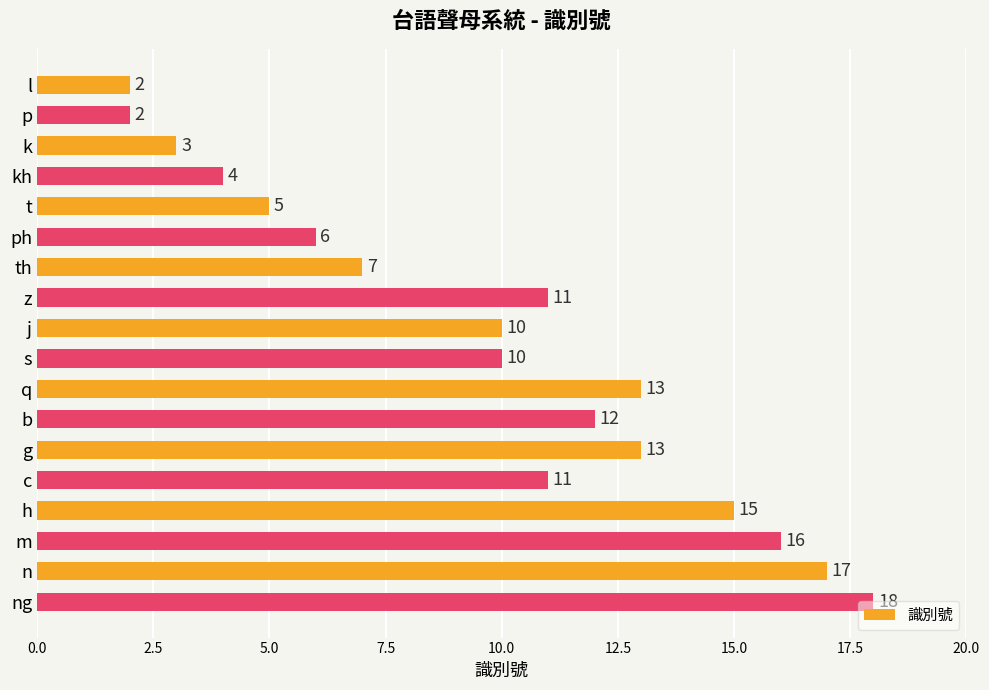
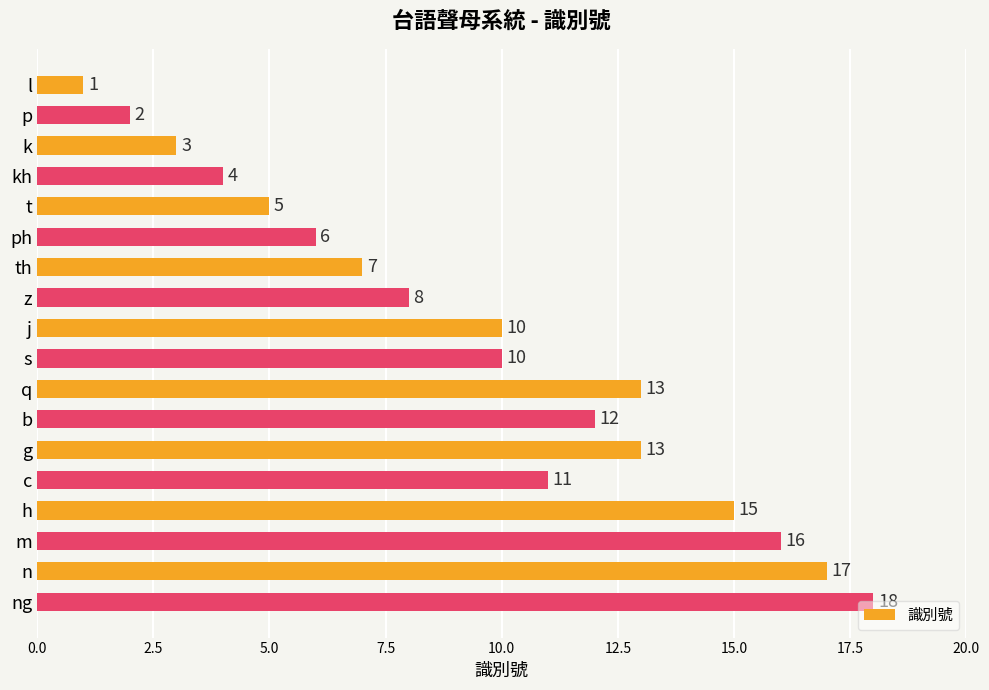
  {
-   "l": 2,
+   "l": 1,
    "p": 2,
    "k": 3,
    "kh": 4,
    "t": 5,
    "ph": 6,
    "th": 7,
-   "z": 11,
+   "z": 8,
    "j": 10,
    "s": 10,
    "q": 13,
    "b": 12,
    "g": 13,
    "c": 11,
    "h": 15,
    "m": 16,
    "n": 17
  }
